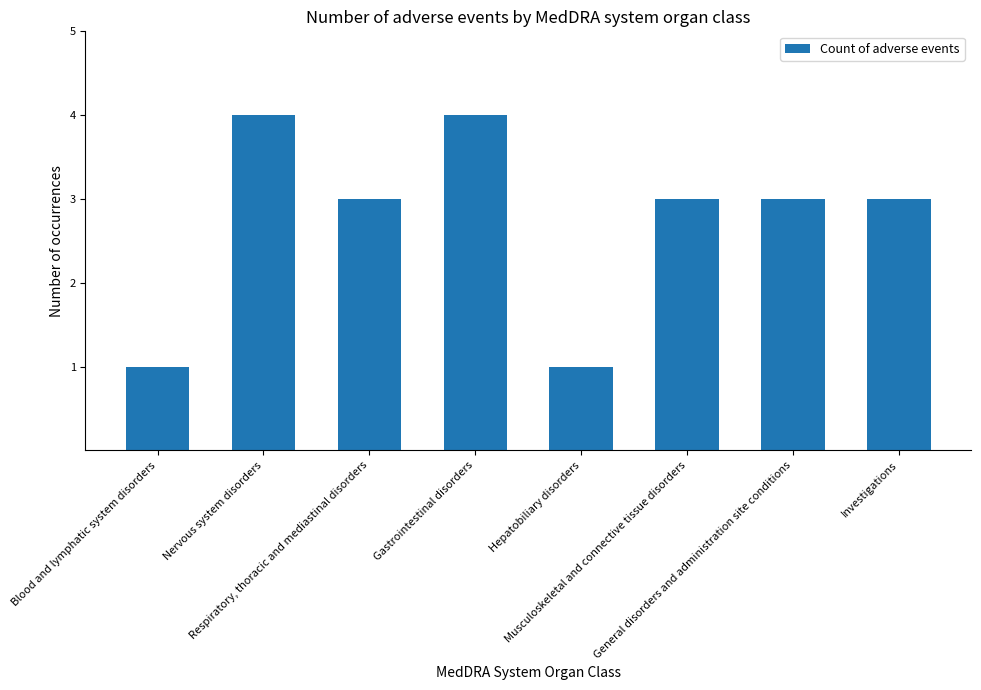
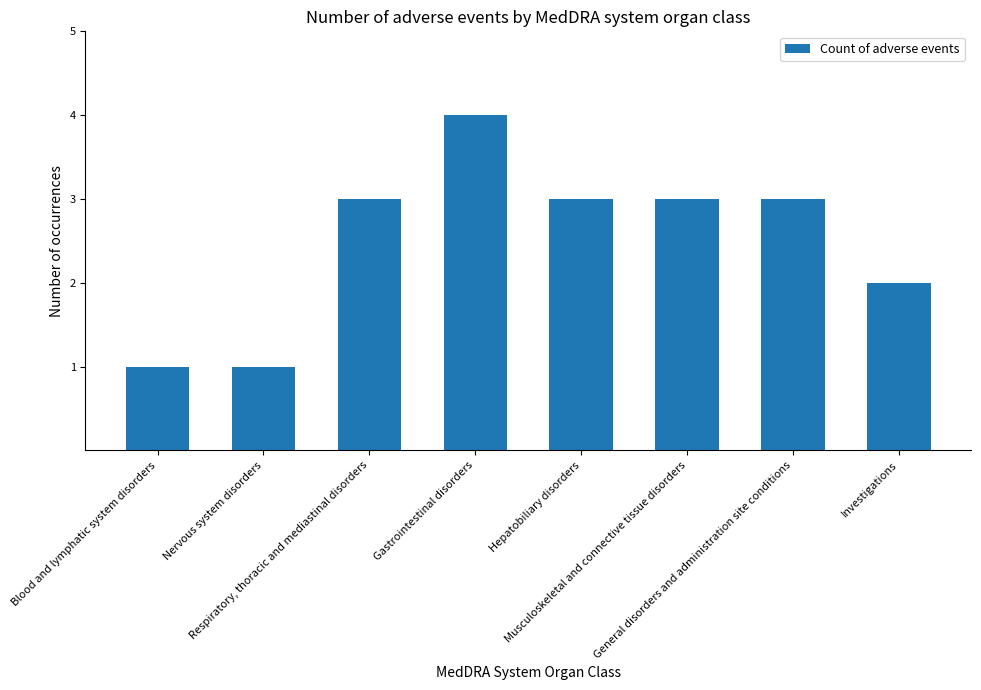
  {
    "Blood and lymphatic system disorders": 1,
-   "Nervous system disorders": 4,
+   "Nervous system disorders": 1,
    "Respiratory, thoracic and mediastinal disorders": 3,
    "Gastrointestinal disorders": 4,
-   "Hepatobiliary disorders": 1,
+   "Hepatobiliary disorders": 3,
    "Musculoskeletal and connective tissue disorders": 3,
    "General disorders and administration site conditions": 3,
-   "Investigations": 3
+   "Investigations": 2
  }
